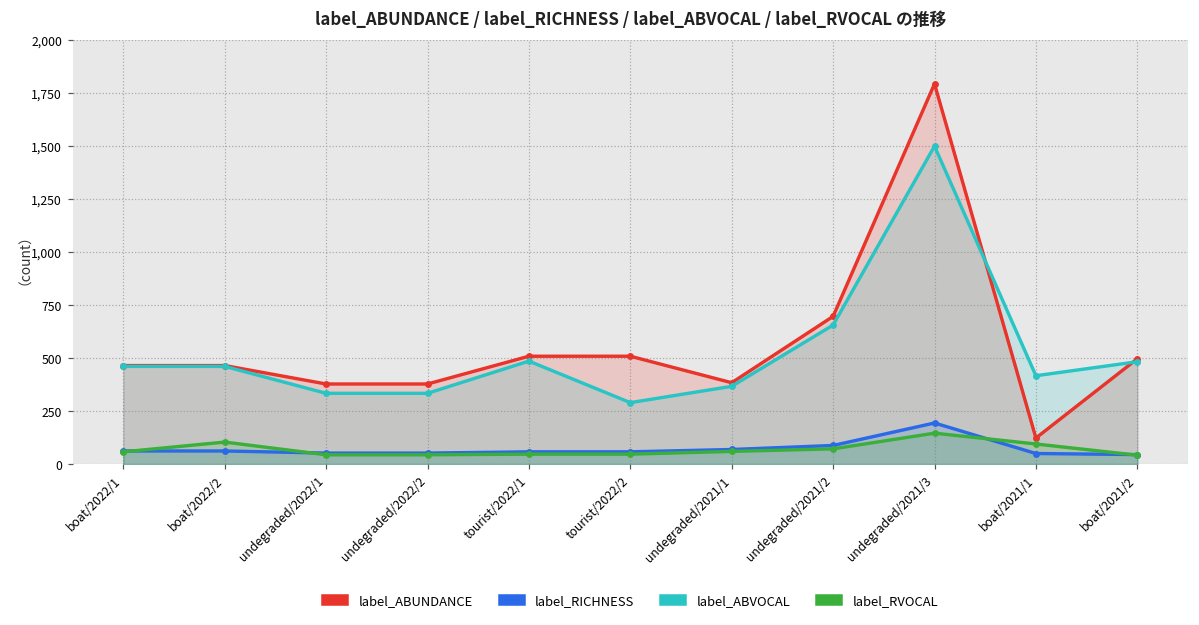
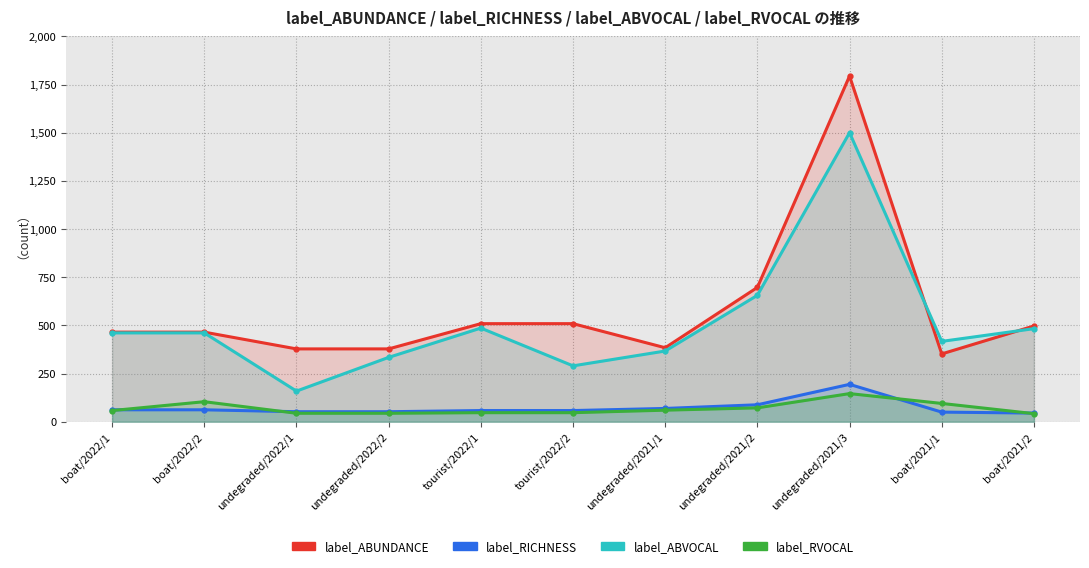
  {
    "label_ABUNDANCE": {
      "undegraded/2022/1": "380",
      "undegraded/2022/2": "380",
      "tourist/2022/1": "510",
      "tourist/2022/2": "510",
      "undegraded/2021/1": "380",
      "undegraded/2021/2": "700",
      "undegraded/2021/3": "1,790",
-     "boat/2021/1": "120",
+     "boat/2021/1": "350",
      "boat/2021/2": "500"
    },
    "label_RICHNESS": {
      "boat/2022/2": "60",
      "undegraded/2021/2": "90",
      "undegraded/2021/3": "190",
      "boat/2021/1": "50"
    },
    "label_ABVOCAL": {
-     "undegraded/2022/1": "330",
+     "undegraded/2022/1": "160",
      "undegraded/2022/2": "330",
      "tourist/2022/1": "490",
      "tourist/2022/2": "290",
      "undegraded/2021/1": "370",
      "undegraded/2021/2": "660",
      "undegraded/2021/3": "1,500",
      "boat/2021/1": "420",
      "boat/2021/2": "480"
    },
    "label_RVOCAL": {
      "boat/2022/2": "100",
      "undegraded/2021/2": "70",
      "undegraded/2021/3": "150",
      "boat/2021/1": "100"
    }
  }
